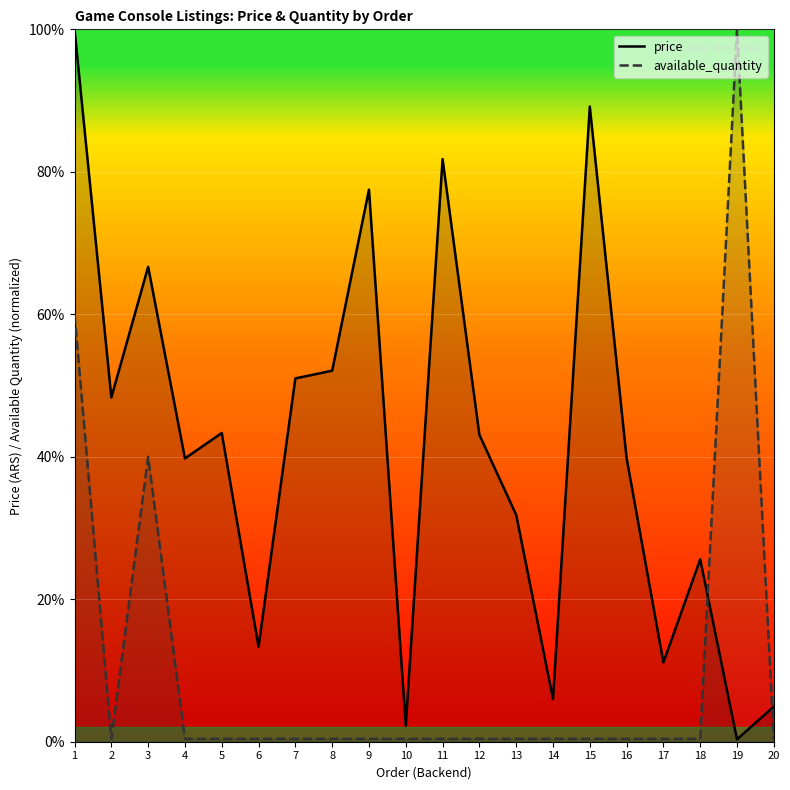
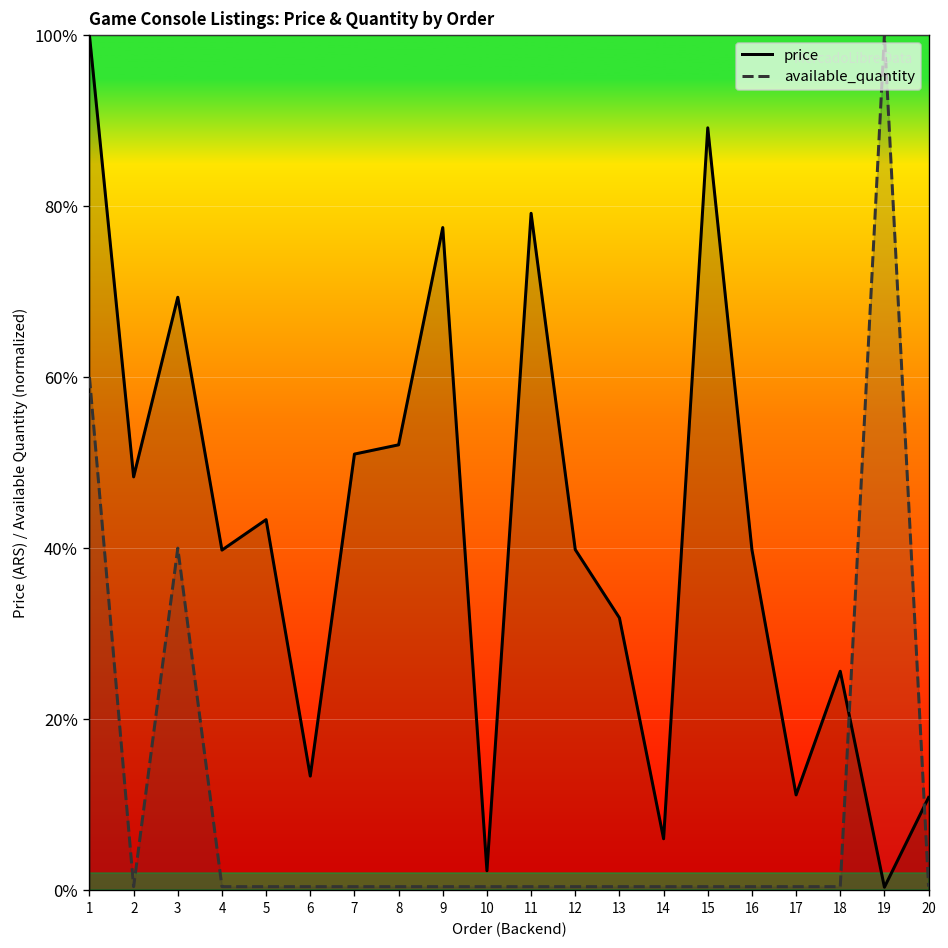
  {
    "price": {
      "1": "100%",
      "2": "48%",
-     "3": "67%",
+     "3": "69%",
      "4": "40%",
      "5": "43%",
      "6": "13%",
      "7": "51%",
      "8": "52%",
      "9": "77%",
      "10": "2%",
-     "11": "82%",
-     "12": "43%",
+     "11": "79%",
+     "12": "40%",
      "13": "32%",
      "14": "6%",
      "15": "89%",
      "16": "40%",
      "17": "11%",
      "18": "26%",
-     "20": "5%"
+     "20": "11%"
    },
    "available_quantity": {
      "1": "60%",
      "3": "40%",
      "19": "100%"
    }
  }
